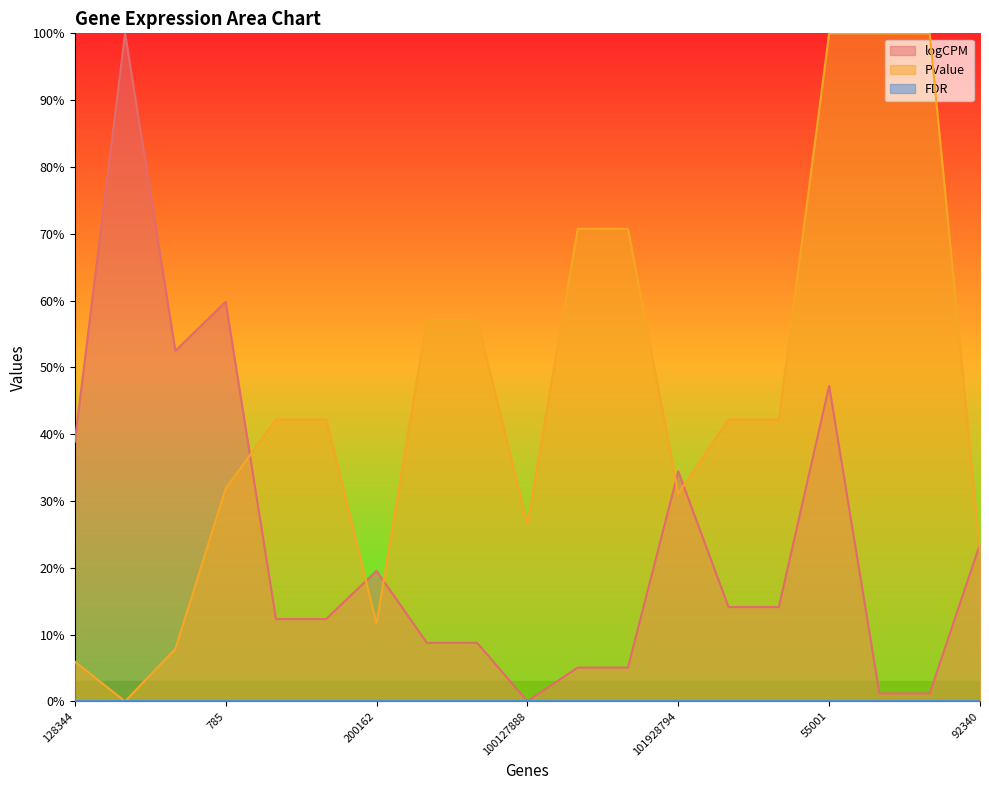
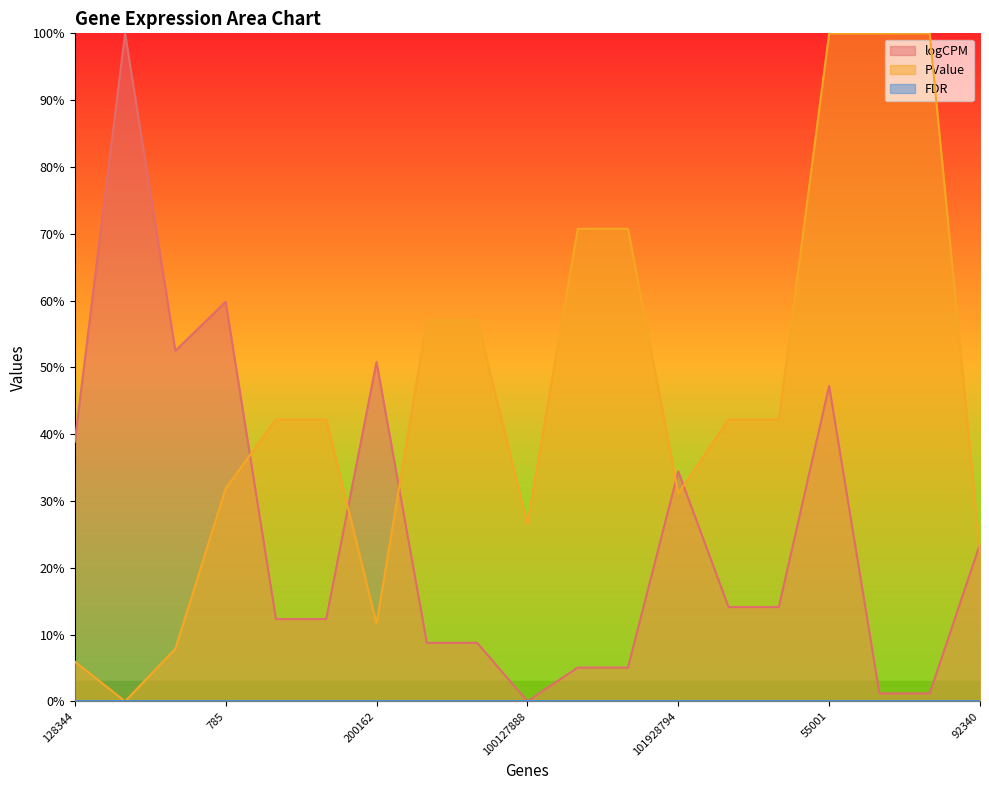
  {
    "logCPM": {
      "128344": "39%",
      "785": "60%",
-     "200162": "20%",
+     "200162": "51%",
      "101928794": "34%",
      "55001": "47%",
      "92340": "24%"
    },
    "PValue": {
      "128344": "6%",
      "785": "32%",
      "200162": "12%",
      "100127888": "27%",
      "101928794": "31%",
      "55001": "100%",
      "92340": "22%"
    }
  }
